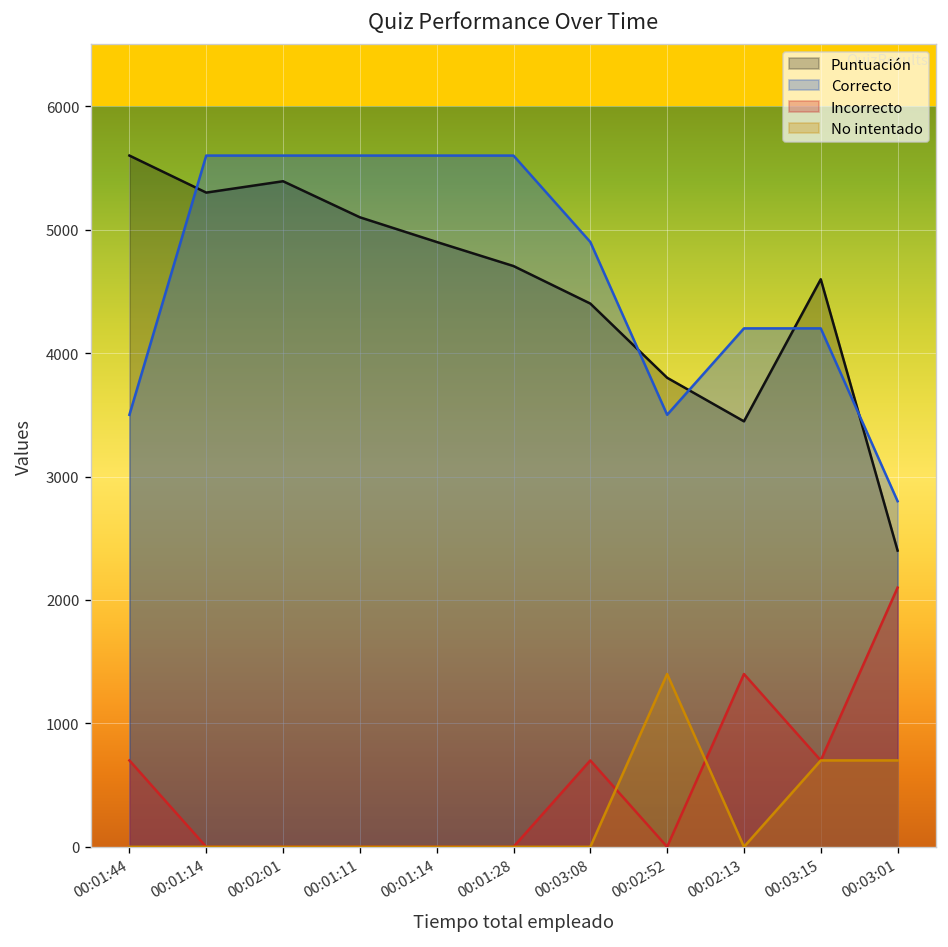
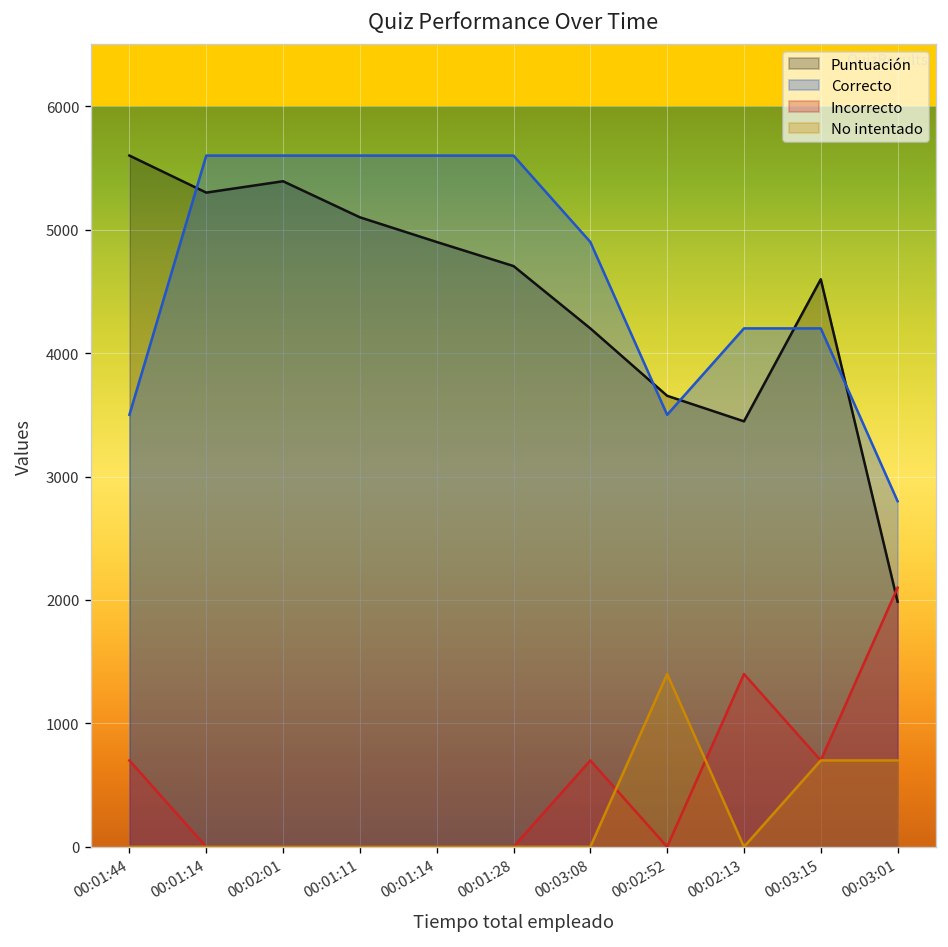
  {
    "Puntuación": {
      "00:01:44": 5600,
      "00:02:01": 5390,
      "00:01:11": 5100,
      "00:01:28": 4710,
-     "00:03:08": 4400,
-     "00:02:52": 3800,
+     "00:03:08": 4200,
+     "00:02:52": 3650,
      "00:02:13": 3450,
      "00:03:15": 4600,
-     "00:03:01": 2400
+     "00:03:01": 1990
    },
    "Correcto": {
      "00:01:44": 3500,
      "00:02:01": 5600,
      "00:01:11": 5600,
      "00:01:28": 5600,
      "00:03:08": 4900,
      "00:02:52": 3500,
      "00:02:13": 4200,
      "00:03:15": 4200,
      "00:03:01": 2800
    }
  }
